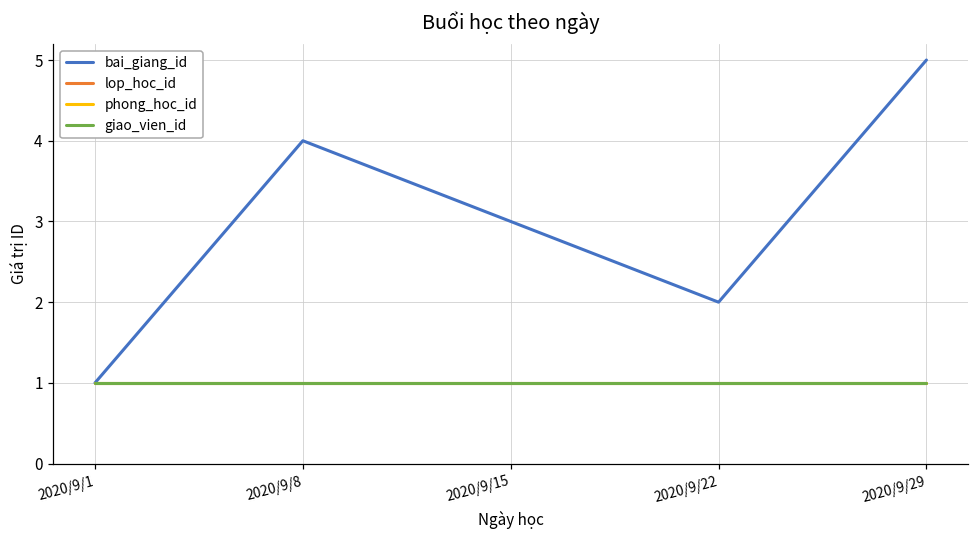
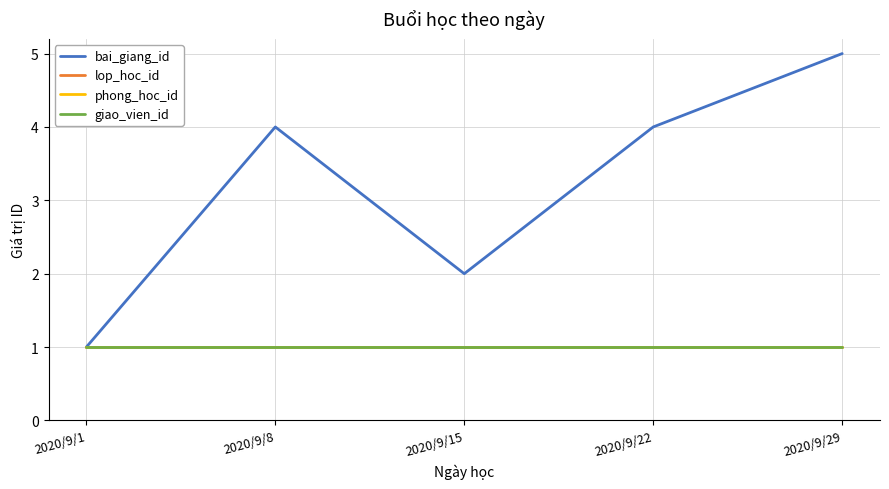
  {
    "bai_giang_id": {
      "2020/9/8": 4,
-     "2020/9/15": 3,
-     "2020/9/22": 2,
+     "2020/9/15": 2,
+     "2020/9/22": 4,
      "2020/9/29": 5
    },
    "giao_vien_id": {
      "2020/9/8": 1,
      "2020/9/15": 1,
      "2020/9/22": 1,
      "2020/9/29": 1
    }
  }
